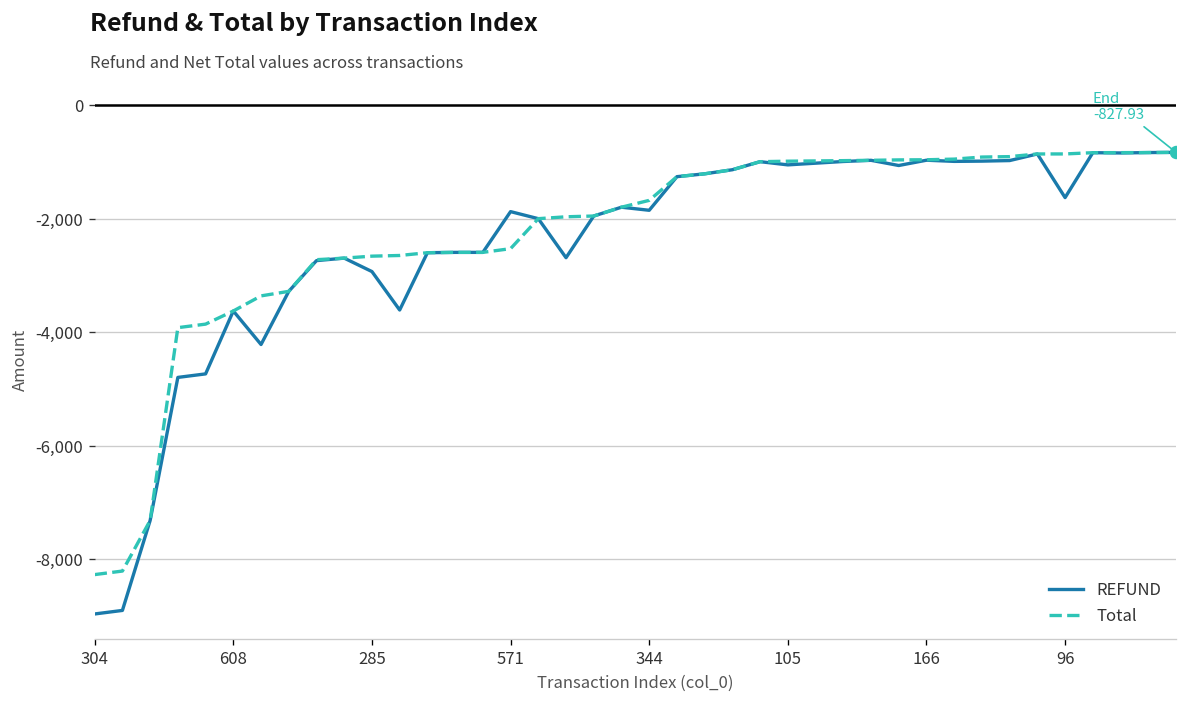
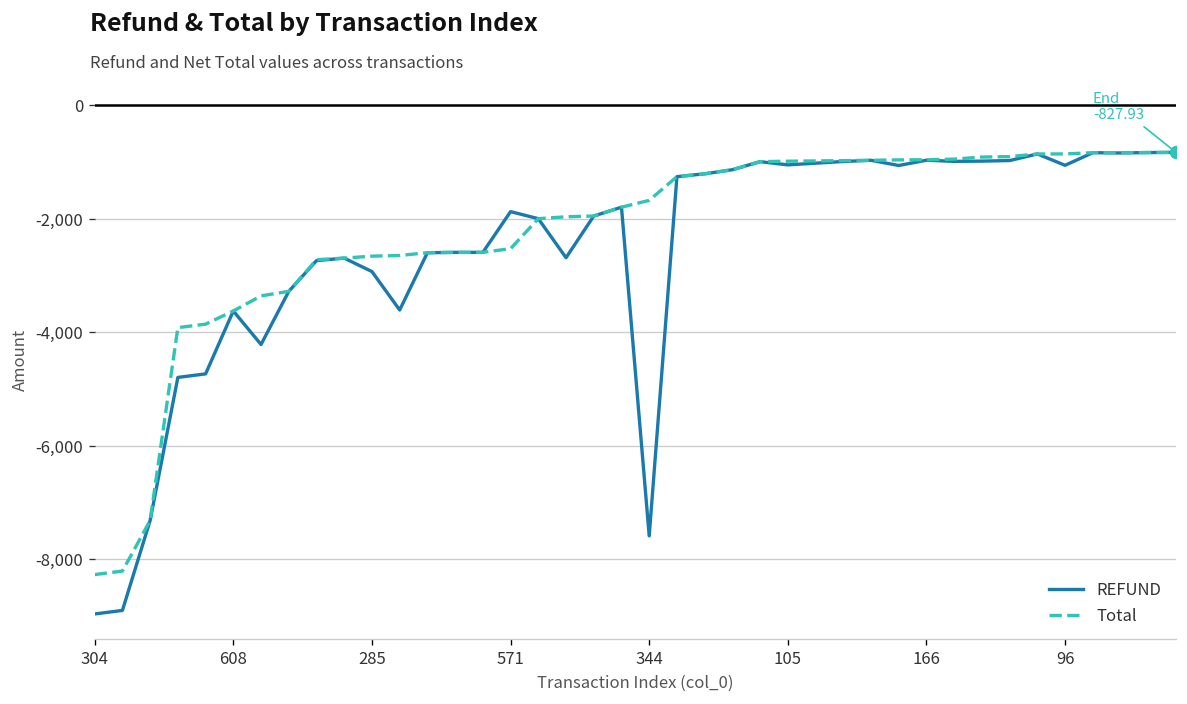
  {
    "REFUND": {
      "304": "-9,000",
      "285": "-2,900",
      "571": "-1,900",
-     "344": "-1,800",
+     "344": "-7,600",
      "105": "-1,000",
-     "96": "-1,600"
+     "96": "-1,100"
    }
  }
